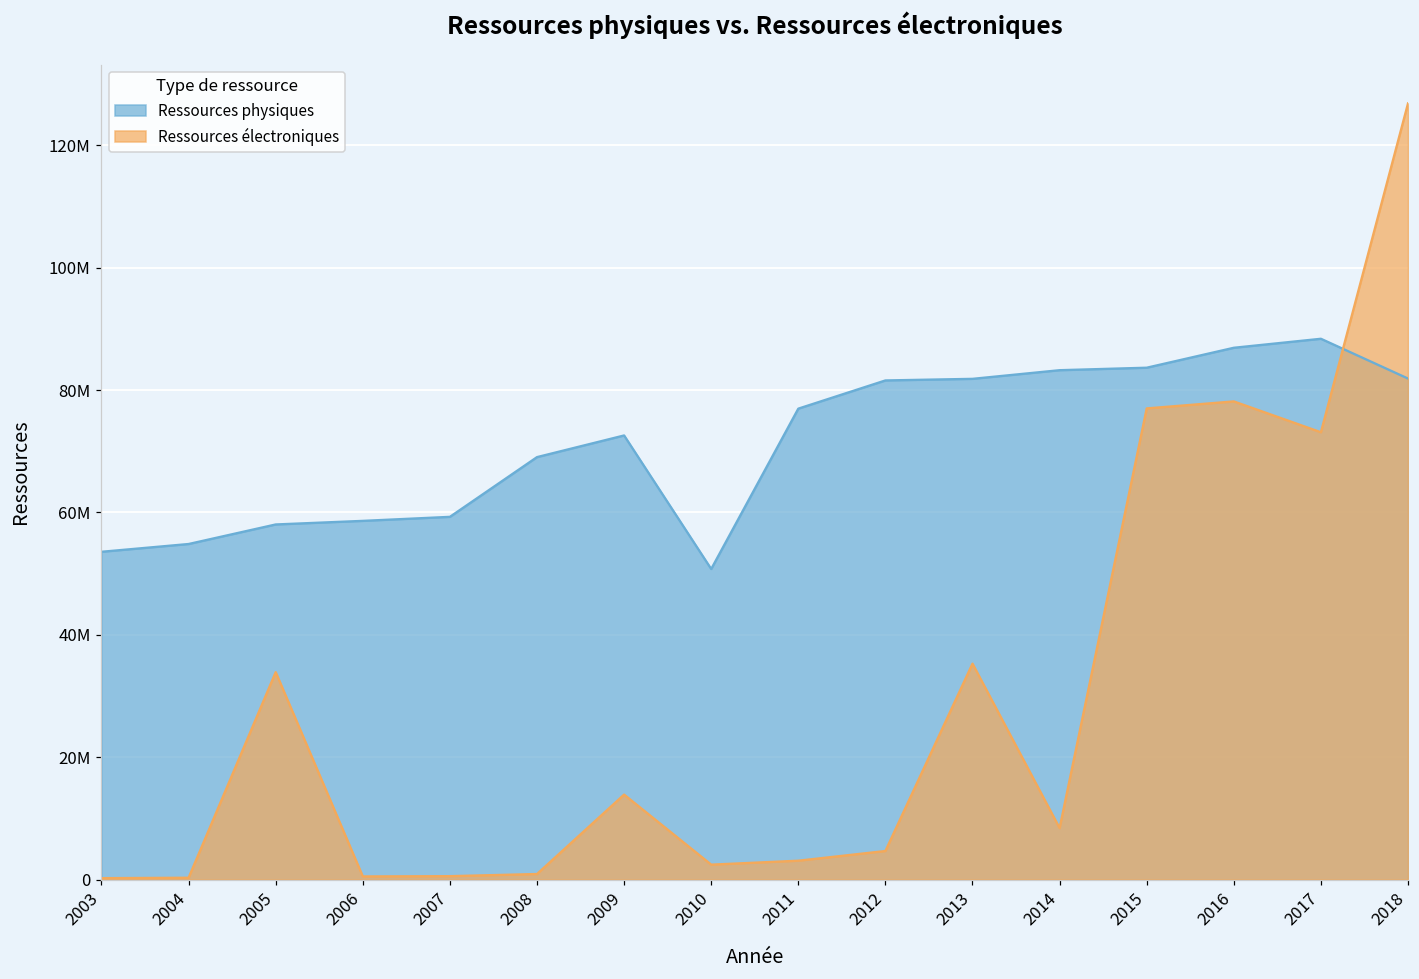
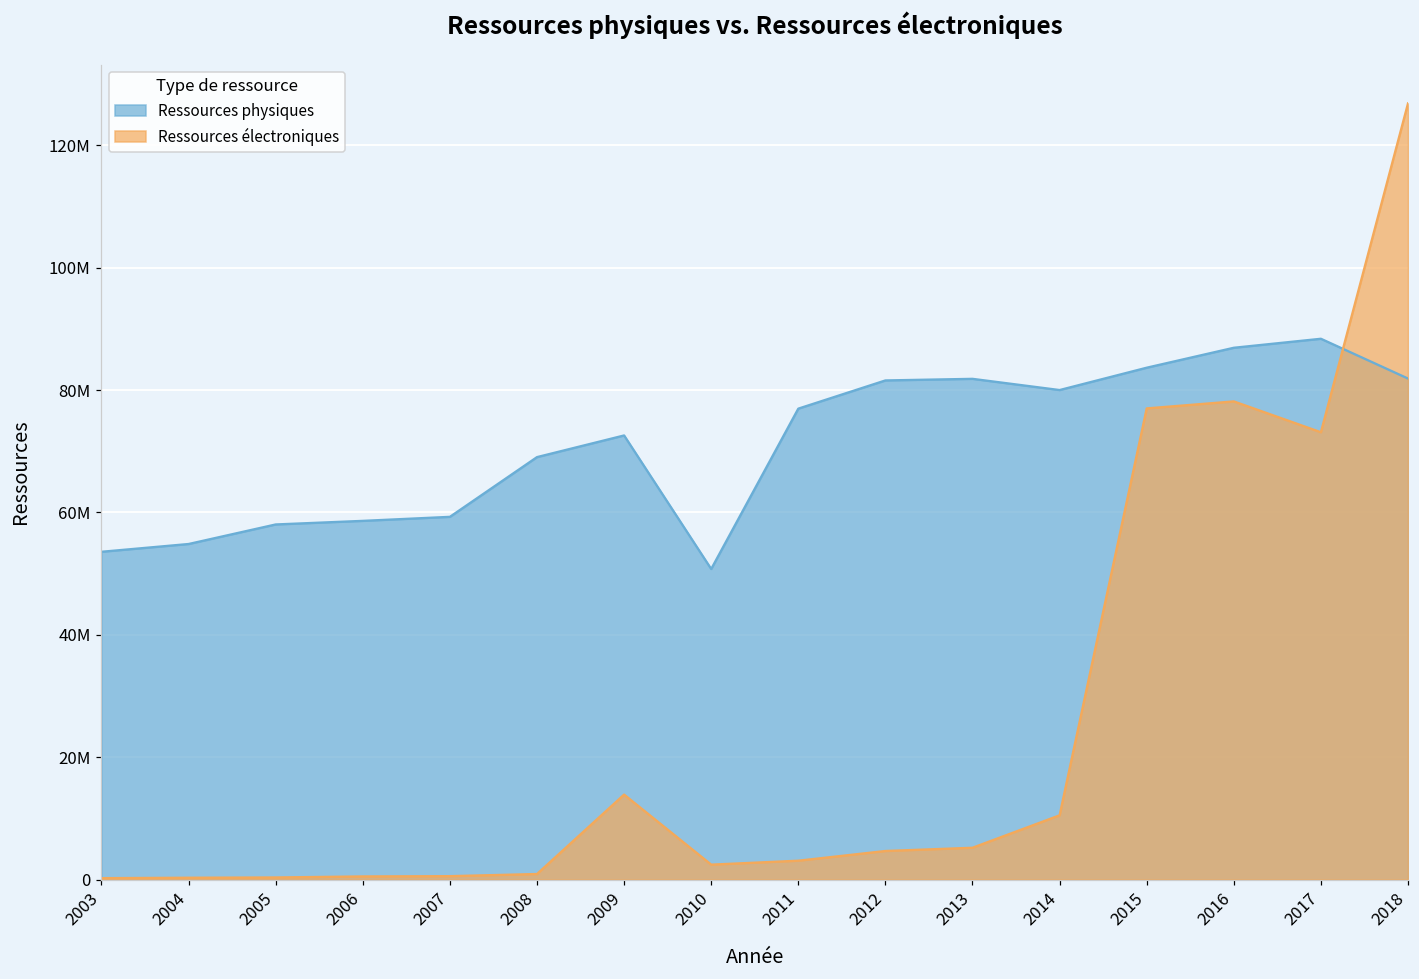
  {
    "Ressources physiques": {
      "2003": 54000000,
      "2004": 55000000,
      "2005": 58000000,
      "2006": 59000000,
      "2007": 59000000,
      "2008": 69000000,
      "2009": 73000000,
      "2010": 51000000,
      "2011": 77000000,
      "2012": 82000000,
      "2013": 82000000,
-     "2014": 83000000,
+     "2014": 80000000,
      "2015": 84000000,
      "2016": 87000000,
      "2017": 88000000,
      "2018": 82000000
    },
    "Ressources électroniques": {
      "2003": 0,
      "2004": 0,
-     "2005": 34000000,
+     "2005": 0,
      "2006": 1000000,
      "2007": 1000000,
      "2008": 1000000,
      "2009": 14000000,
      "2010": 2000000,
      "2011": 3000000,
      "2012": 5000000,
-     "2013": 35000000,
-     "2014": 8000000,
+     "2013": 5000000,
+     "2014": 10000000,
      "2015": 77000000,
      "2016": 78000000,
      "2017": 73000000,
      "2018": 127000000
    }
  }
